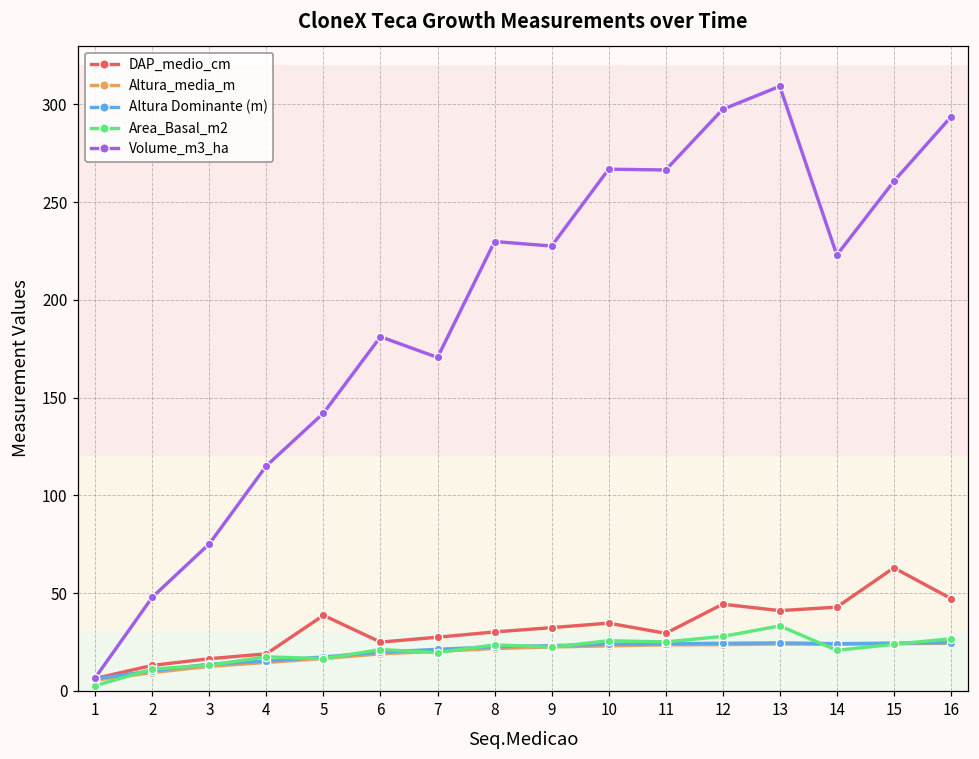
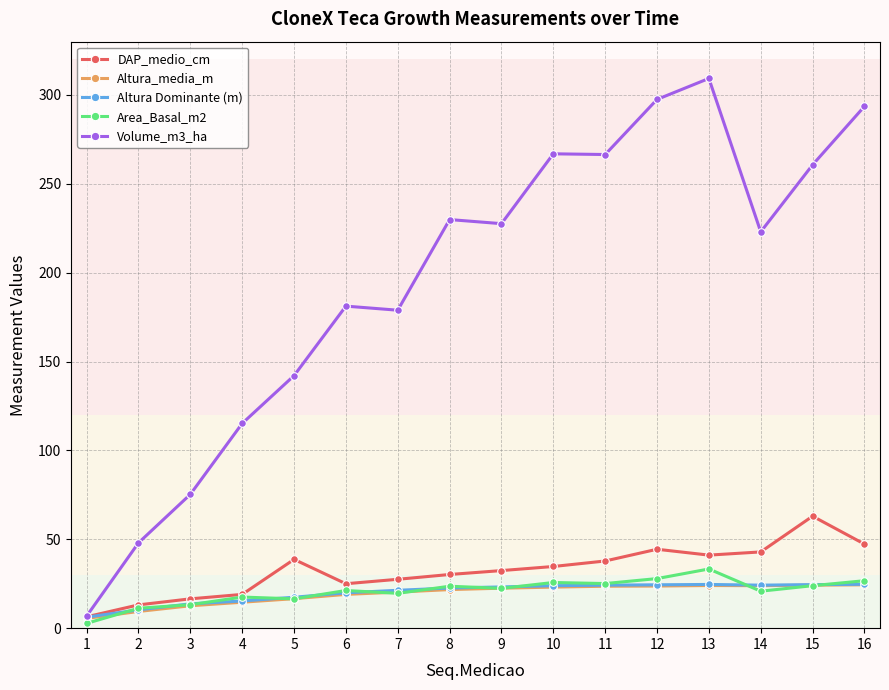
  {
    "DAP_medio_cm": {
      "2": 13,
      "3": 17,
      "4": 19,
      "5": 39,
      "6": 25,
      "7": 28,
      "8": 30,
      "9": 32,
      "10": 35,
-     "11": 30,
+     "11": 38,
      "12": 44,
      "13": 41,
      "14": 43,
      "15": 63,
      "16": 47
    },
    "Area_Basal_m2": {
      "1": 3,
      "4": 18,
      "10": 26,
      "12": 28,
      "13": 33,
      "14": 21,
      "16": 27
    },
    "Volume_m3_ha": {
      "2": 48,
      "3": 75,
      "4": 115,
      "5": 142,
      "6": 181,
-     "7": 171,
+     "7": 179,
      "8": 230,
      "9": 228,
      "10": 267,
      "11": 267,
      "12": 298,
      "13": 309,
      "14": 223,
      "15": 261,
      "16": 294
    }
  }
